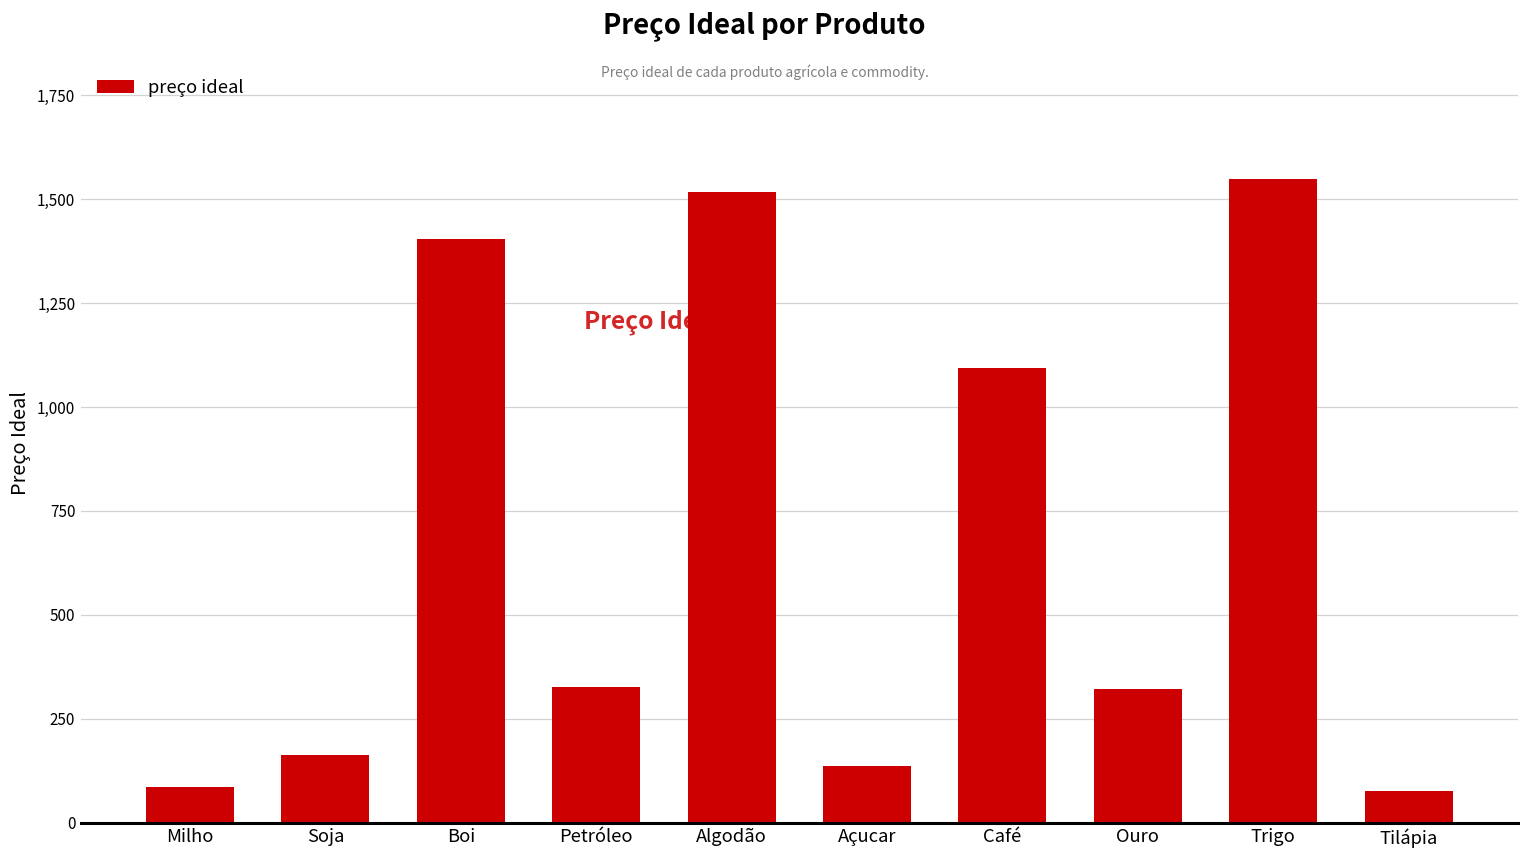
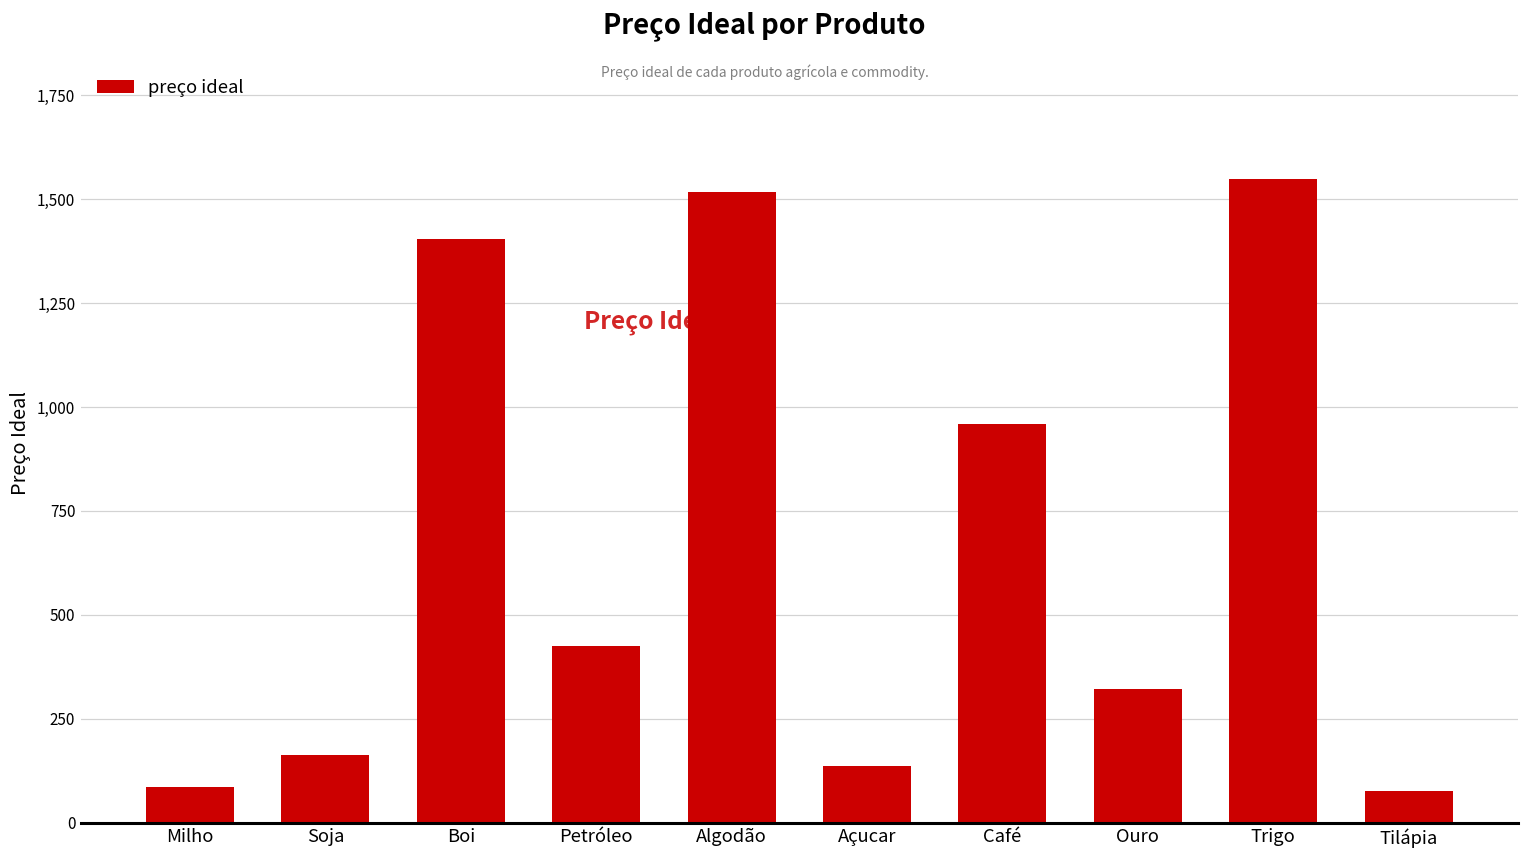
  {
    "Milho": "90",
    "Soja": "160",
    "Boi": "1,400",
-   "Petróleo": "330",
+   "Petróleo": "420",
    "Algodão": "1,520",
    "Açucar": "140",
-   "Café": "1,090",
+   "Café": "960",
    "Ouro": "320",
    "Trigo": "1,550",
    "Tilápia": "80"
  }
